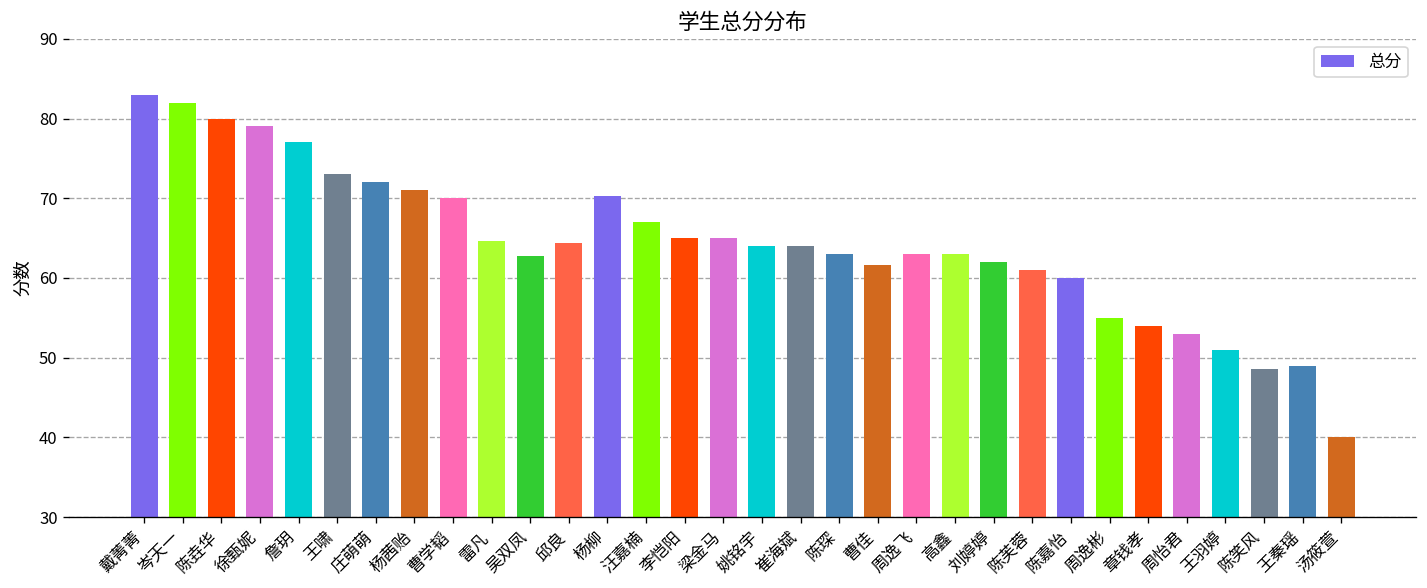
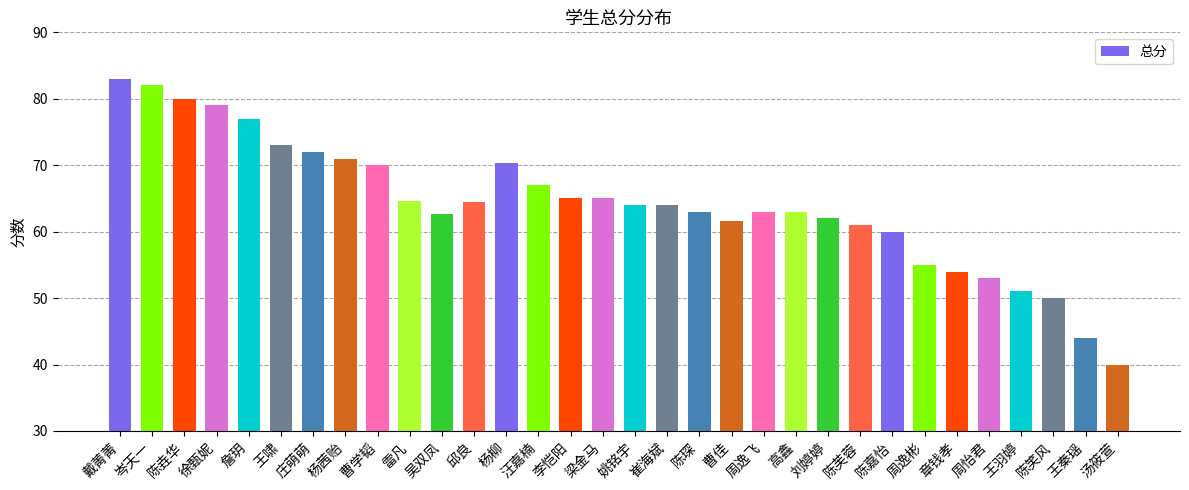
  {
    "戴菁菁": 83,
    "岑天一": 82,
    "陈垚华": 80,
    "徐甄妮": 79,
    "詹玥": 77,
    "王啸": 73,
    "庄萌萌": 72,
    "杨茜贻": 71,
    "曹学韬": 70,
    "雷凡": 65,
    "吴双凤": 63,
    "邱良": 64,
    "杨柳": 70,
    "汪嘉楠": 67,
    "李恺阳": 65,
    "梁金马": 65,
    "姚铭宇": 64,
    "崔海斌": 64,
    "陈琛": 63,
    "曹佳": 62,
    "周逸飞": 63,
    "高鑫": 63,
    "刘婷婷": 62,
    "陈芙蓉": 61,
    "陈嘉怡": 60,
    "周逸彬": 55,
    "章钱孝": 54,
    "周怡君": 53,
    "王羽婷": 51,
-   "陈笑风": 49,
-   "王秦瑶": 49,
+   "陈笑风": 50,
+   "王秦瑶": 44,
    "汤筱萱": 40
  }
